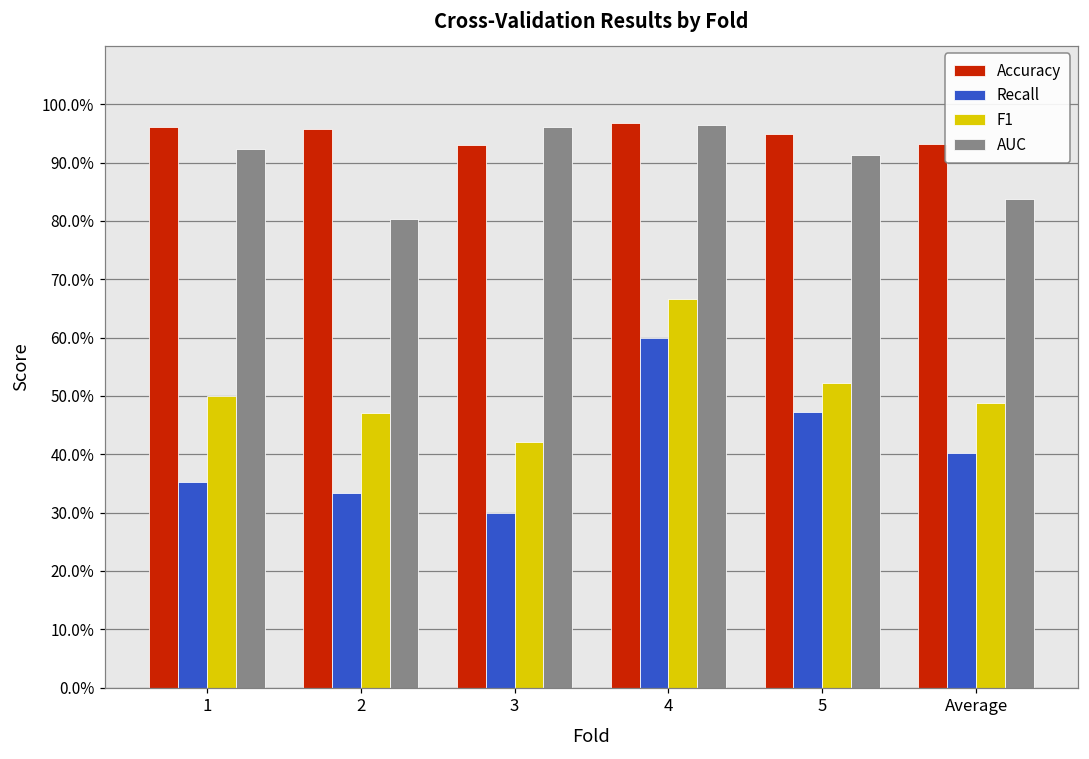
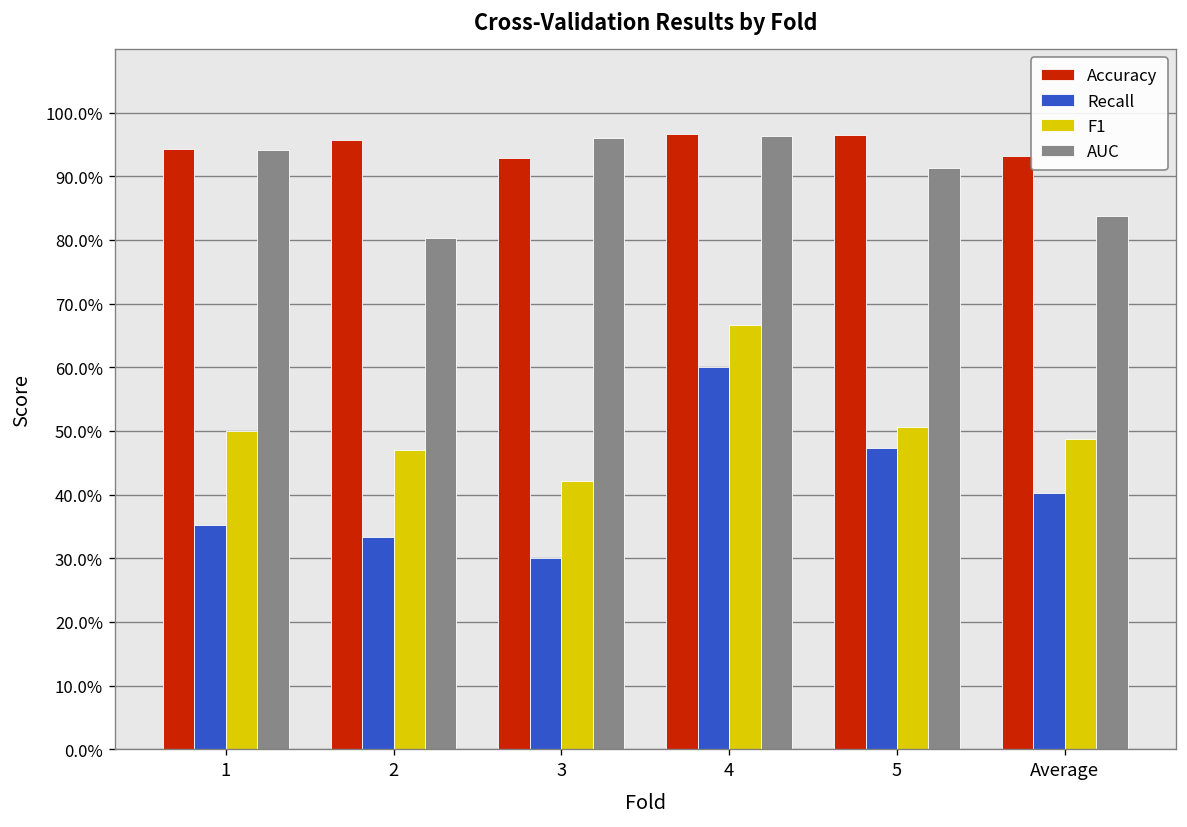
  {
    "Accuracy": {
-     "1": "96%",
+     "1": "94%",
      "2": "96%",
      "3": "93%",
      "4": "97%",
-     "5": "95%",
+     "5": "96%",
      "Average": "93%"
    },
    "Recall": {
      "1": "35%",
      "2": "33%",
      "3": "30%",
      "4": "60%",
      "5": "47%",
      "Average": "40%"
    },
    "F1": {
      "1": "50%",
      "2": "47%",
      "3": "42%",
      "4": "67%",
-     "5": "52%",
+     "5": "51%",
      "Average": "49%"
    },
    "AUC": {
-     "1": "92%",
+     "1": "94%",
      "2": "80%",
      "3": "96%",
      "4": "96%",
      "5": "91%",
      "Average": "84%"
    }
  }
